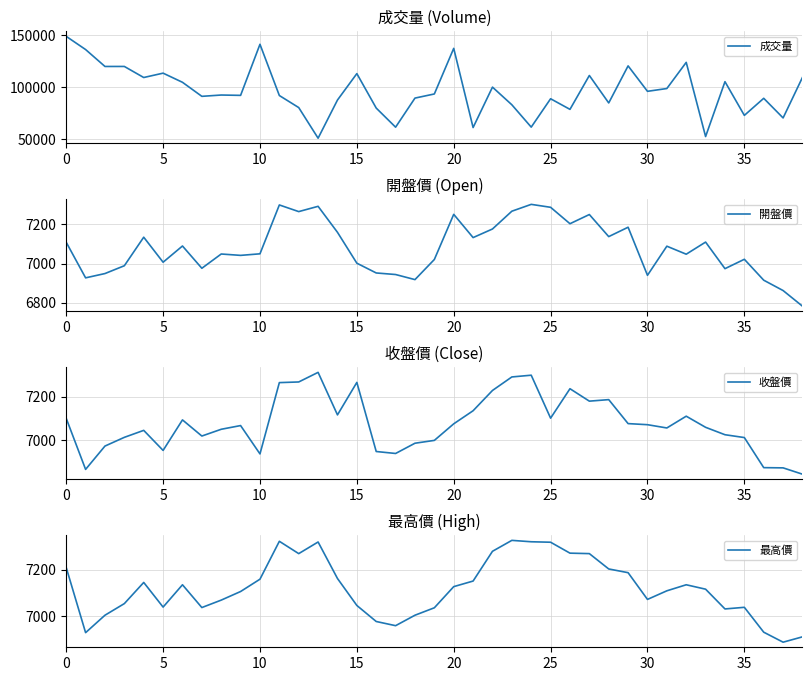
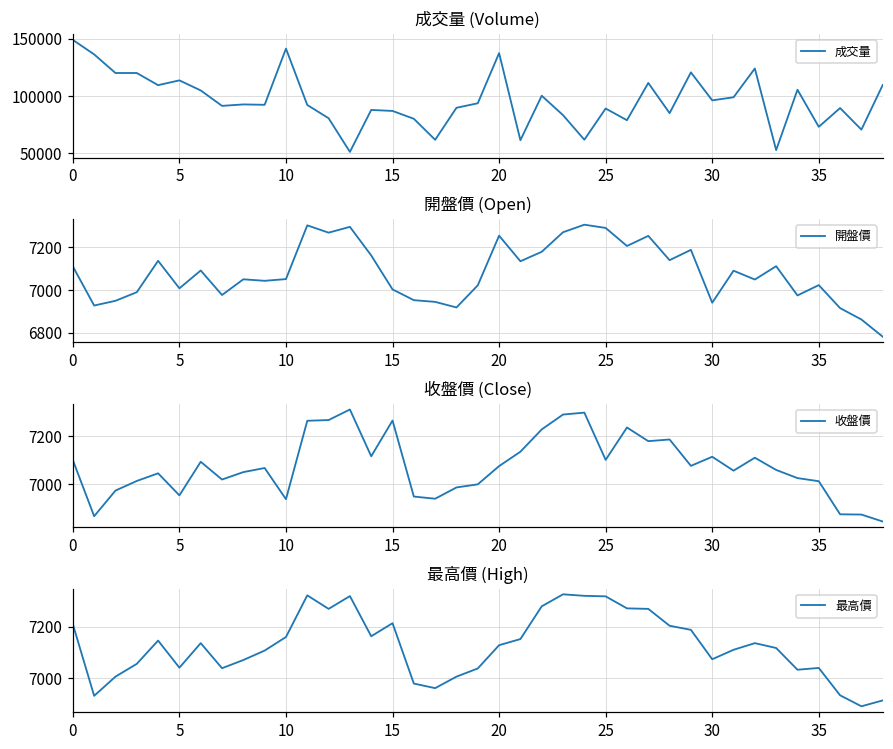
  {
    "成交量 (Volume)": {
      "0": 149000,
      "5": 114000,
      "10": 141000,
-     "15": 113000,
+     "15": 87000,
      "20": 137000,
      "25": 89000,
      "30": 96000,
      "35": 73000
    },
    "開盤價 (Open)": {
      "0": 7110,
      "5": 7010,
      "10": 7050,
      "15": 7000,
      "20": 7250,
      "25": 7290,
      "30": 6940,
      "35": 7020
    },
    "收盤價 (Close)": {
      "0": 7100,
      "5": 6950,
      "10": 6940,
      "15": 7270,
      "20": 7080,
      "25": 7100,
-     "30": 7070,
+     "30": 7110,
      "35": 7010
    },
    "最高價 (High)": {
      "0": 7210,
      "5": 7040,
      "10": 7160,
-     "15": 7050,
+     "15": 7210,
      "20": 7130,
      "25": 7320,
      "30": 7070,
      "35": 7040
    }
  }
